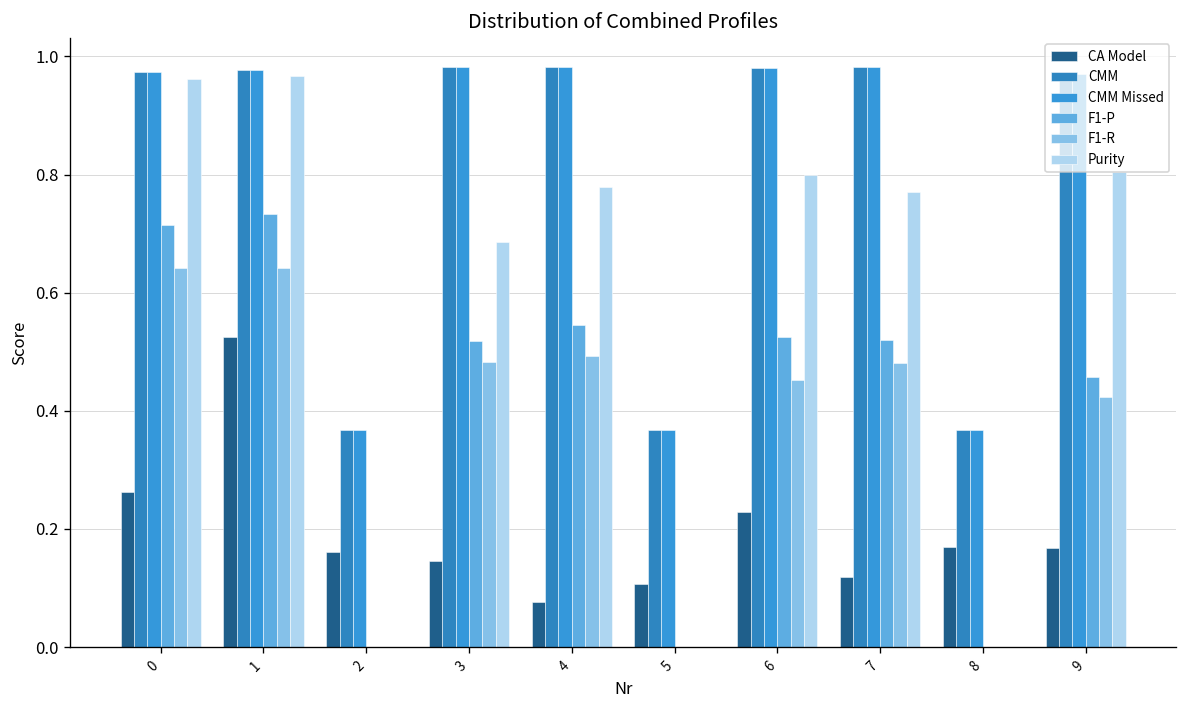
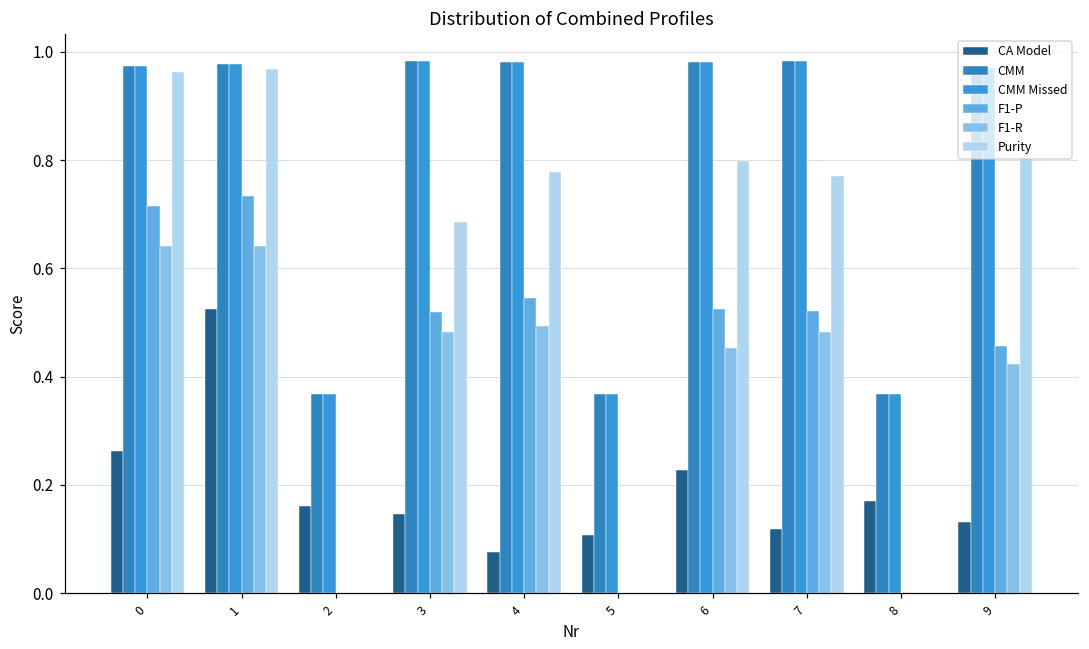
  {
    "CA Model": {
      "0": 0.26,
      "1": 0.53,
      "2": 0.16,
      "3": 0.15,
      "4": 0.08,
      "5": 0.11,
      "6": 0.23,
      "7": 0.12,
      "8": 0.17,
-     "9": 0.17
+     "9": 0.13
    }
  }
